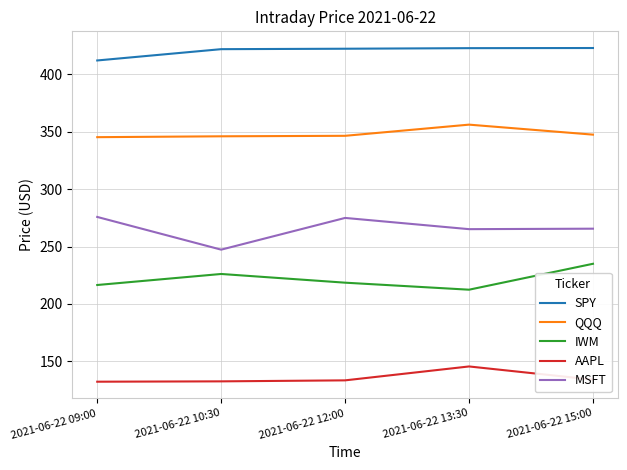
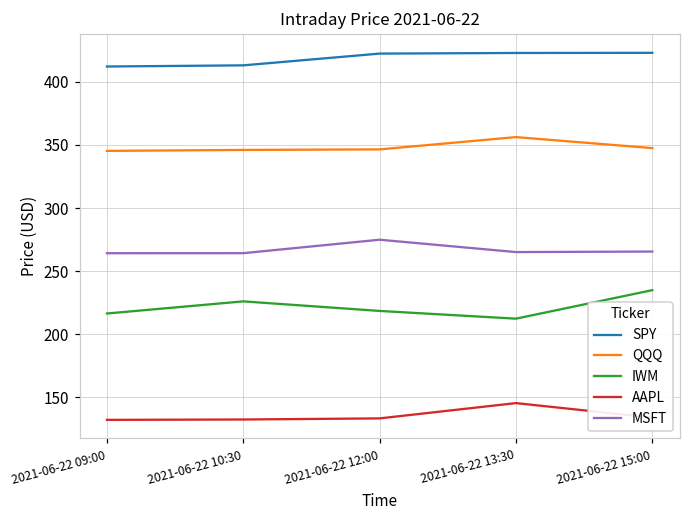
  {
    "SPY": {
      "2021-06-22 09:00": 412,
-     "2021-06-22 10:30": 422,
+     "2021-06-22 10:30": 413,
      "2021-06-22 12:00": 422,
      "2021-06-22 13:30": 423,
      "2021-06-22 15:00": 423
    },
    "QQQ": {
      "2021-06-22 09:00": 345,
      "2021-06-22 10:30": 346,
      "2021-06-22 12:00": 346,
      "2021-06-22 13:30": 356,
      "2021-06-22 15:00": 348
    },
    "IWM": {
      "2021-06-22 09:00": 216,
      "2021-06-22 10:30": 226,
      "2021-06-22 12:00": 218,
      "2021-06-22 13:30": 212,
      "2021-06-22 15:00": 235
    },
    "AAPL": {
      "2021-06-22 09:00": 132,
      "2021-06-22 10:30": 132,
      "2021-06-22 12:00": 133,
      "2021-06-22 13:30": 145
    },
    "MSFT": {
-     "2021-06-22 09:00": 276,
-     "2021-06-22 10:30": 247,
+     "2021-06-22 09:00": 264,
+     "2021-06-22 10:30": 264,
      "2021-06-22 12:00": 275,
      "2021-06-22 13:30": 265,
      "2021-06-22 15:00": 266
    }
  }
